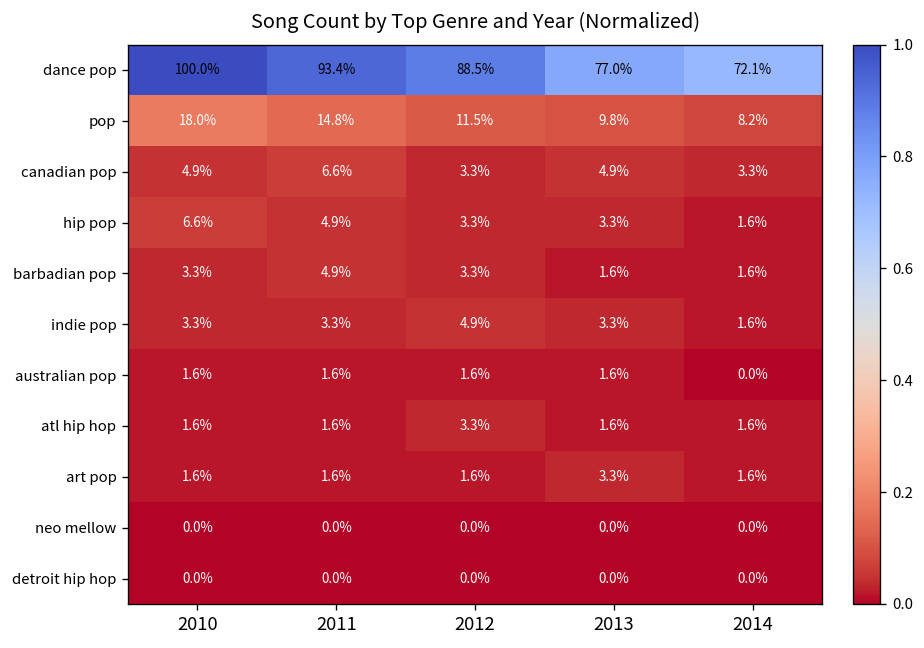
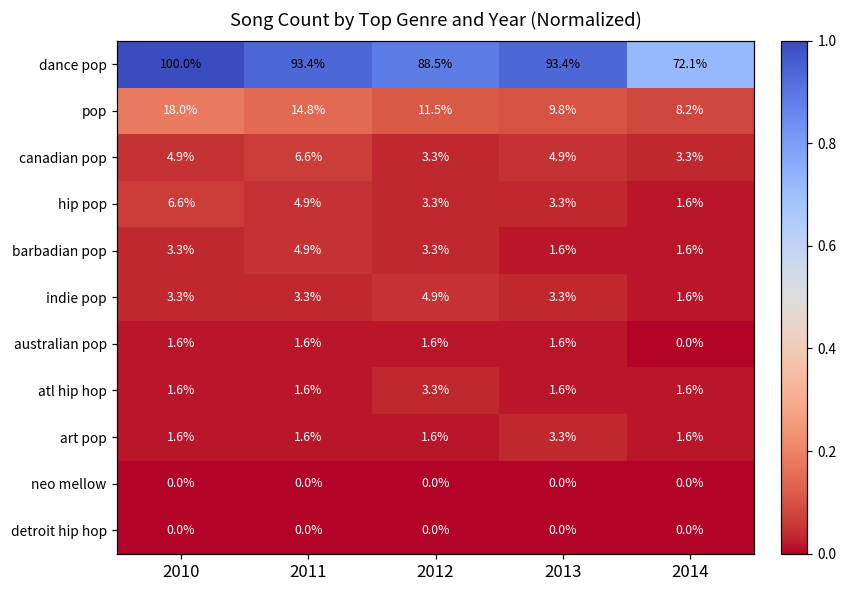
  {
    "dance pop": {
      "2010": "100.0%",
      "2011": "93.4%",
      "2012": "88.5%",
-     "2013": "77.0%",
+     "2013": "93.4%",
      "2014": "72.1%"
    },
    "pop": {
      "2010": "18.0%",
      "2011": "14.8%",
      "2012": "11.5%",
      "2013": "9.8%",
      "2014": "8.2%"
    },
    "canadian pop": {
      "2010": "4.9%",
      "2011": "6.6%",
      "2012": "3.3%",
      "2013": "4.9%",
      "2014": "3.3%"
    },
    "hip pop": {
      "2010": "6.6%",
      "2011": "4.9%",
      "2012": "3.3%",
      "2013": "3.3%",
      "2014": "1.6%"
    },
    "barbadian pop": {
      "2010": "3.3%",
      "2011": "4.9%",
      "2012": "3.3%",
      "2013": "1.6%",
      "2014": "1.6%"
    },
    "indie pop": {
      "2010": "3.3%",
      "2011": "3.3%",
      "2012": "4.9%",
      "2013": "3.3%",
      "2014": "1.6%"
    },
    "australian pop": {
      "2010": "1.6%",
      "2011": "1.6%",
      "2012": "1.6%",
      "2013": "1.6%",
      "2014": "0.0%"
    },
    "atl hip hop": {
      "2010": "1.6%",
      "2011": "1.6%",
      "2012": "3.3%",
      "2013": "1.6%",
      "2014": "1.6%"
    },
    "art pop": {
      "2010": "1.6%",
      "2011": "1.6%",
      "2012": "1.6%",
      "2013": "3.3%",
      "2014": "1.6%"
    },
    "neo mellow": {
      "2010": "0.0%",
      "2011": "0.0%",
      "2012": "0.0%",
      "2013": "0.0%",
      "2014": "0.0%"
    },
    "detroit hip hop": {
      "2010": "0.0%",
      "2011": "0.0%",
      "2012": "0.0%",
      "2013": "0.0%",
      "2014": "0.0%"
    }
  }
